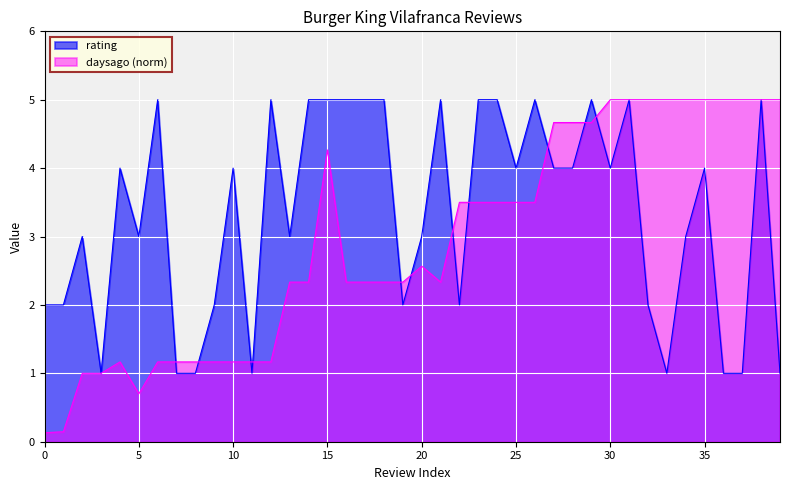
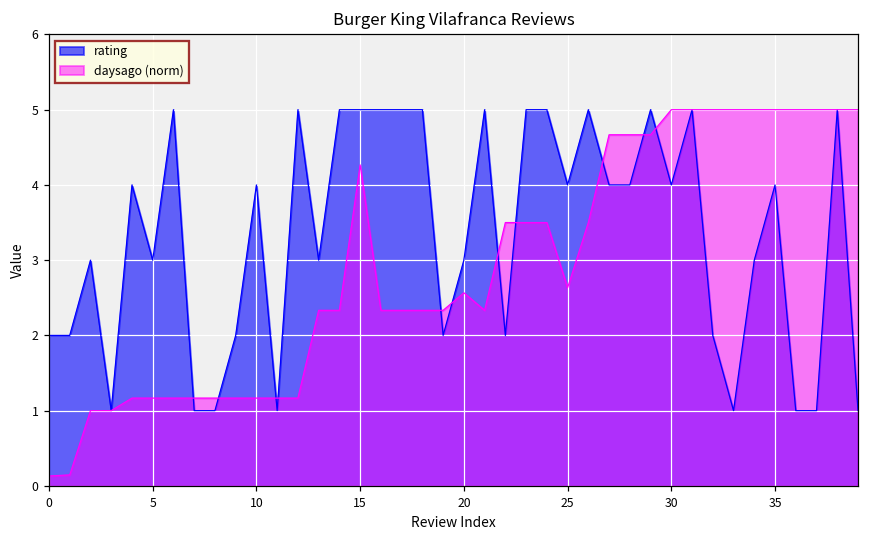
  {
    "rating": {
      "0": 2.0,
      "5": 3.0,
      "10": 4.0,
      "15": 5.0,
      "20": 3.0,
      "25": 4.0,
      "30": 4.0,
      "35": 4.0
    },
    "daysago (norm)": {
      "0": 0.1,
-     "5": 0.7,
+     "5": 1.2,
      "10": 1.2,
      "15": 4.3,
      "20": 2.6,
-     "25": 3.5,
+     "25": 2.6,
      "30": 5.0,
      "35": 5.0
    }
  }
